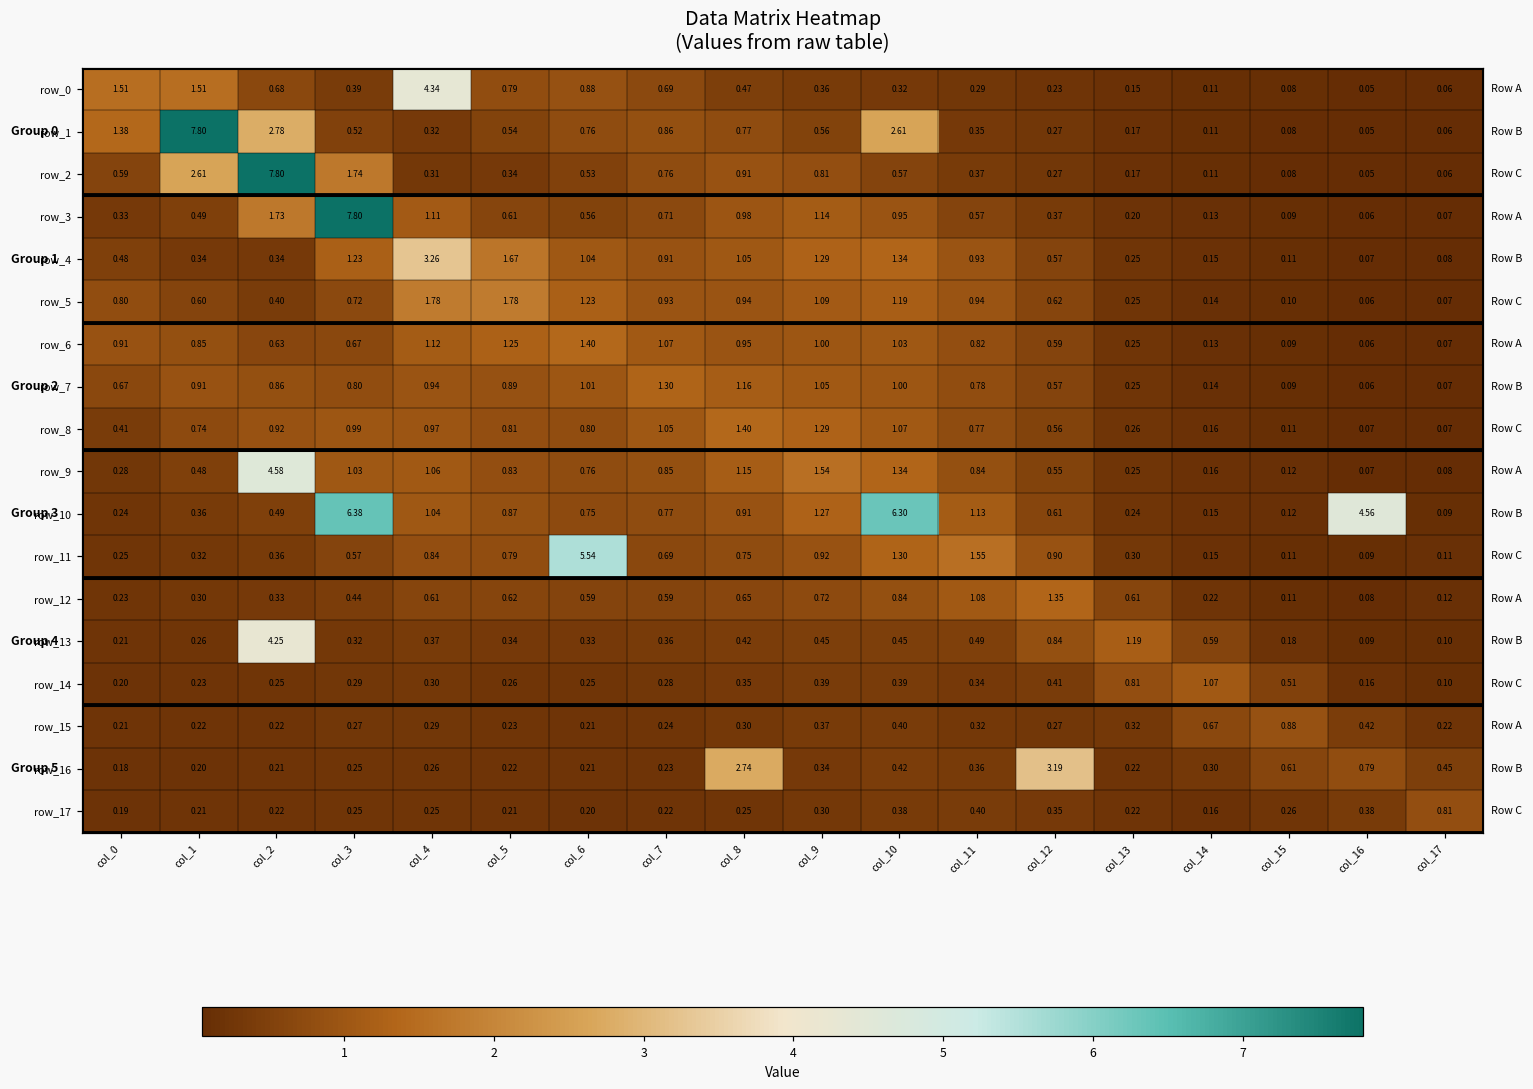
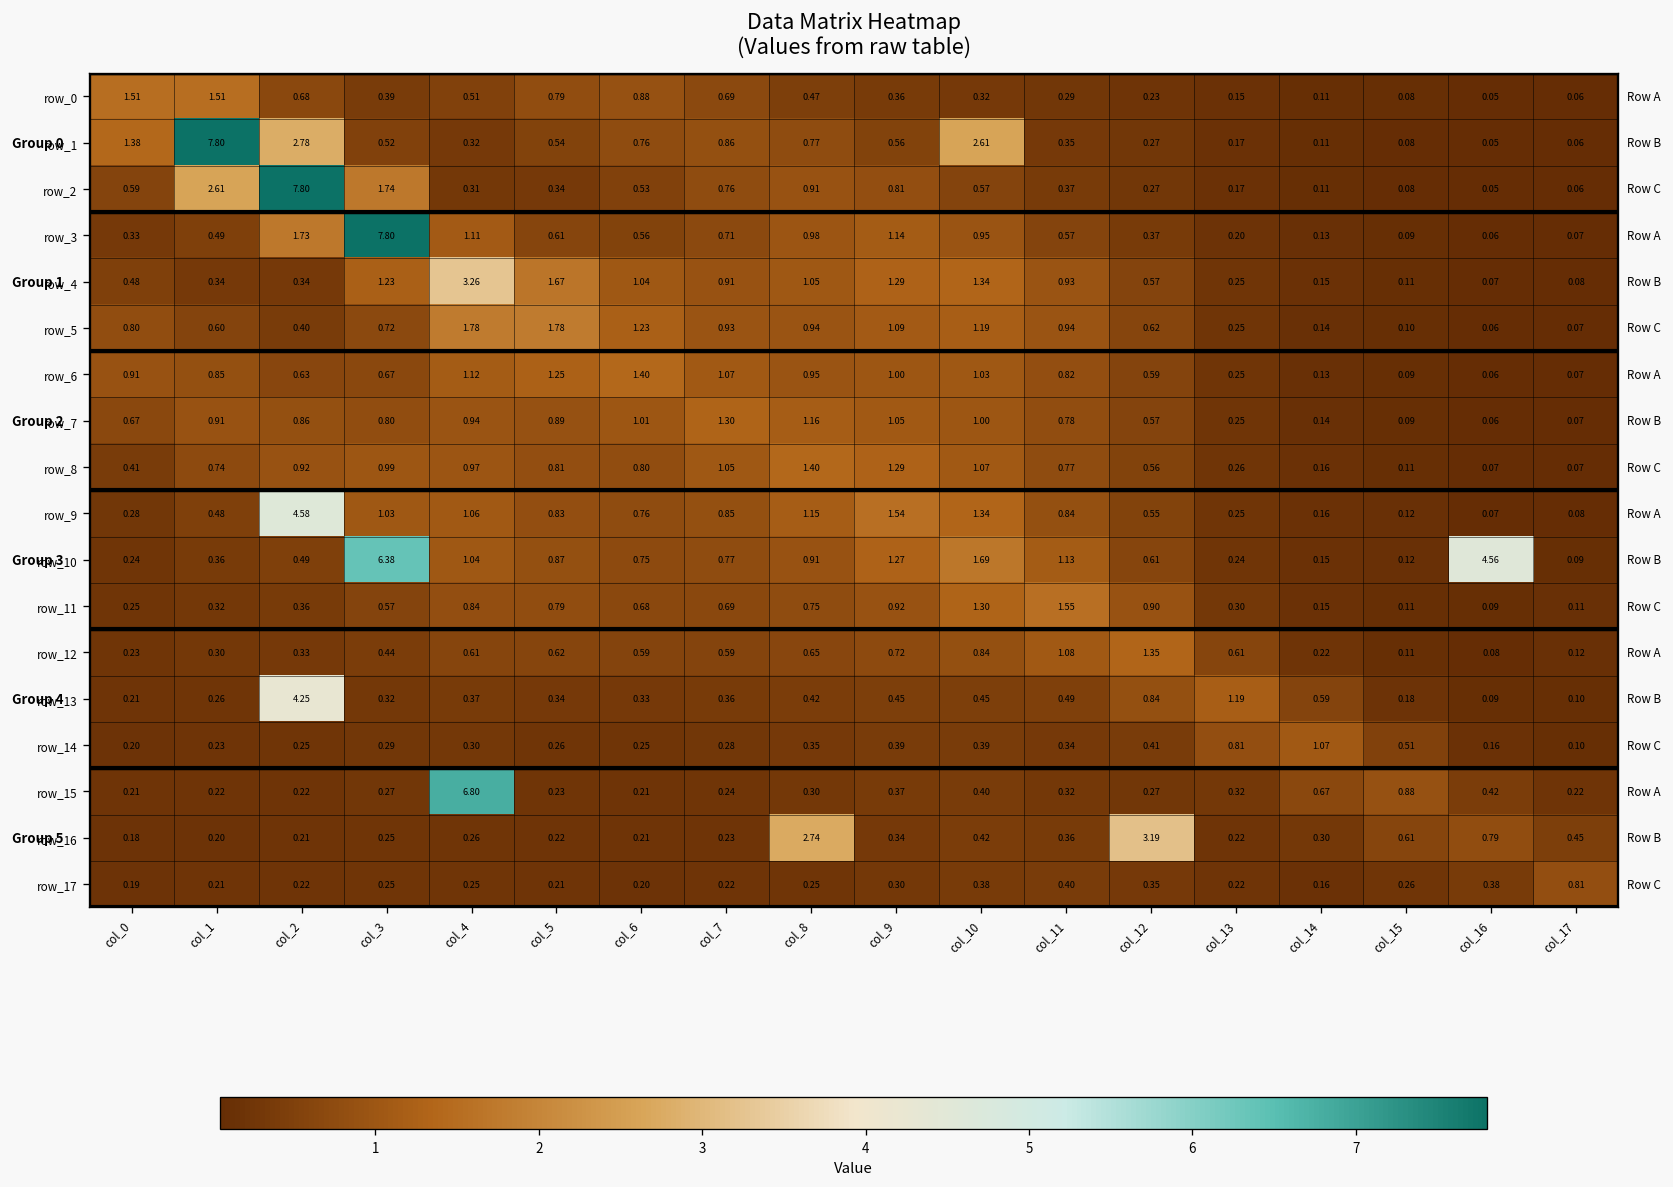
  {
    "row_0": {
      "col_0": 1.51,
      "col_1": 1.51,
      "col_2": 0.68,
      "col_3": 0.39,
-     "col_4": 4.34,
+     "col_4": 0.51,
      "col_5": 0.79,
      "col_6": 0.88,
      "col_7": 0.69,
      "col_8": 0.47,
      "col_9": 0.36,
      "col_10": 0.32,
      "col_11": 0.29,
      "col_12": 0.23,
      "col_13": 0.15,
      "col_14": 0.11,
      "col_15": 0.08,
      "col_16": 0.05,
      "col_17": 0.06
    },
    "row_10": {
      "col_0": 0.24,
      "col_1": 0.36,
      "col_2": 0.49,
      "col_3": 6.38,
      "col_4": 1.04,
      "col_5": 0.87,
      "col_6": 0.75,
      "col_7": 0.77,
      "col_8": 0.91,
      "col_9": 1.27,
-     "col_10": 6.30,
+     "col_10": 1.69,
      "col_11": 1.13,
      "col_12": 0.61,
      "col_13": 0.24,
      "col_14": 0.15,
      "col_15": 0.12,
      "col_16": 4.56,
      "col_17": 0.09
    },
    "row_11": {
      "col_0": 0.25,
      "col_1": 0.32,
      "col_2": 0.36,
      "col_3": 0.57,
      "col_4": 0.84,
      "col_5": 0.79,
-     "col_6": 5.54,
+     "col_6": 0.68,
      "col_7": 0.69,
      "col_8": 0.75,
      "col_9": 0.92,
      "col_10": 1.30,
      "col_11": 1.55,
      "col_12": 0.90,
      "col_13": 0.30,
      "col_14": 0.15,
      "col_15": 0.11,
      "col_16": 0.09,
      "col_17": 0.11
    },
    "row_15": {
      "col_0": 0.21,
      "col_1": 0.22,
      "col_2": 0.22,
      "col_3": 0.27,
-     "col_4": 0.29,
+     "col_4": 6.80,
      "col_5": 0.23,
      "col_6": 0.21,
      "col_7": 0.24,
      "col_8": 0.30,
      "col_9": 0.37,
      "col_10": 0.40,
      "col_11": 0.32,
      "col_12": 0.27,
      "col_13": 0.32,
      "col_14": 0.67,
      "col_15": 0.88,
      "col_16": 0.42,
      "col_17": 0.22
    }
  }
